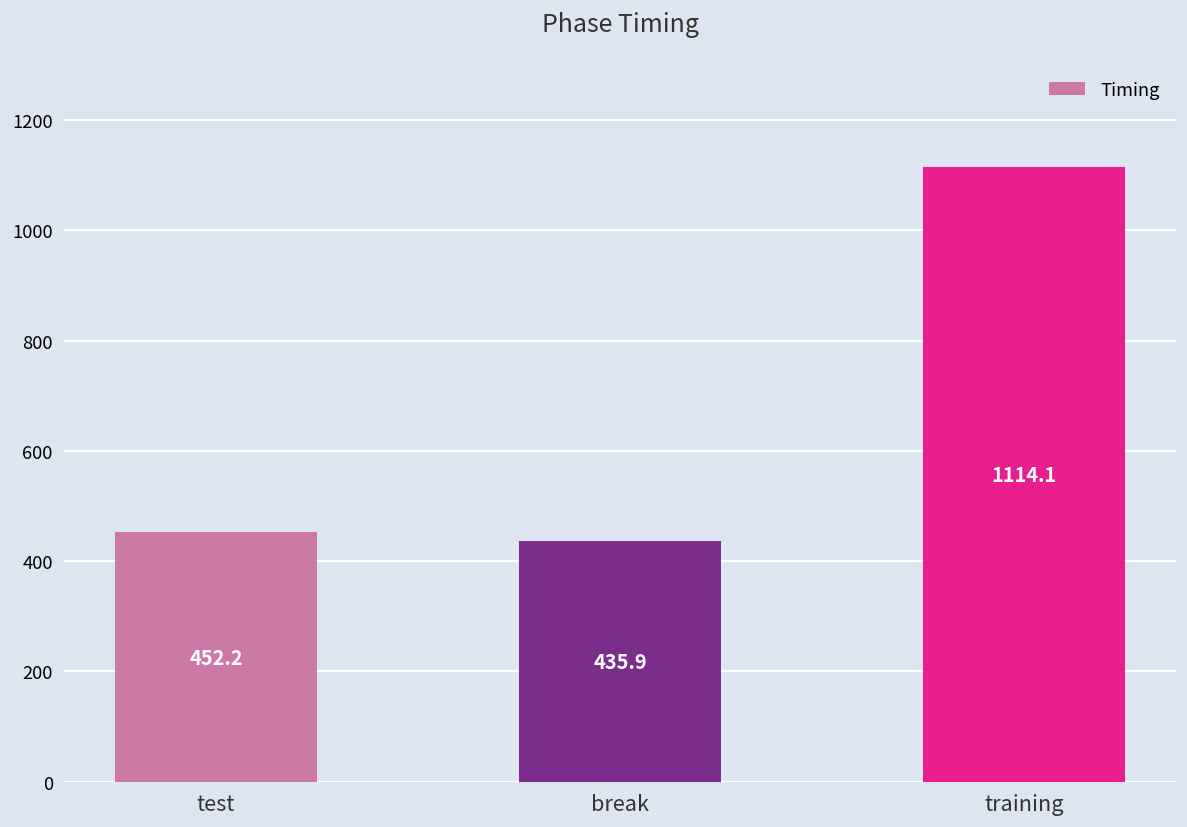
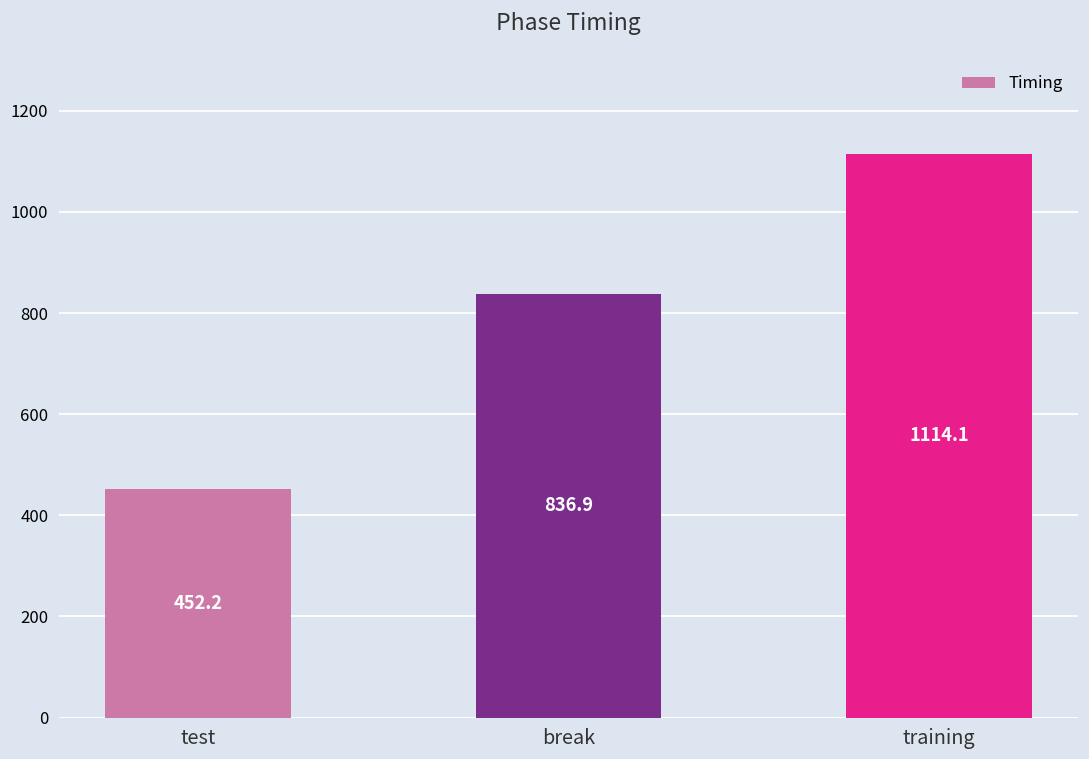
  {
    "test": 452.2,
-   "break": 435.9,
+   "break": 836.9,
    "training": 1114.1
  }
